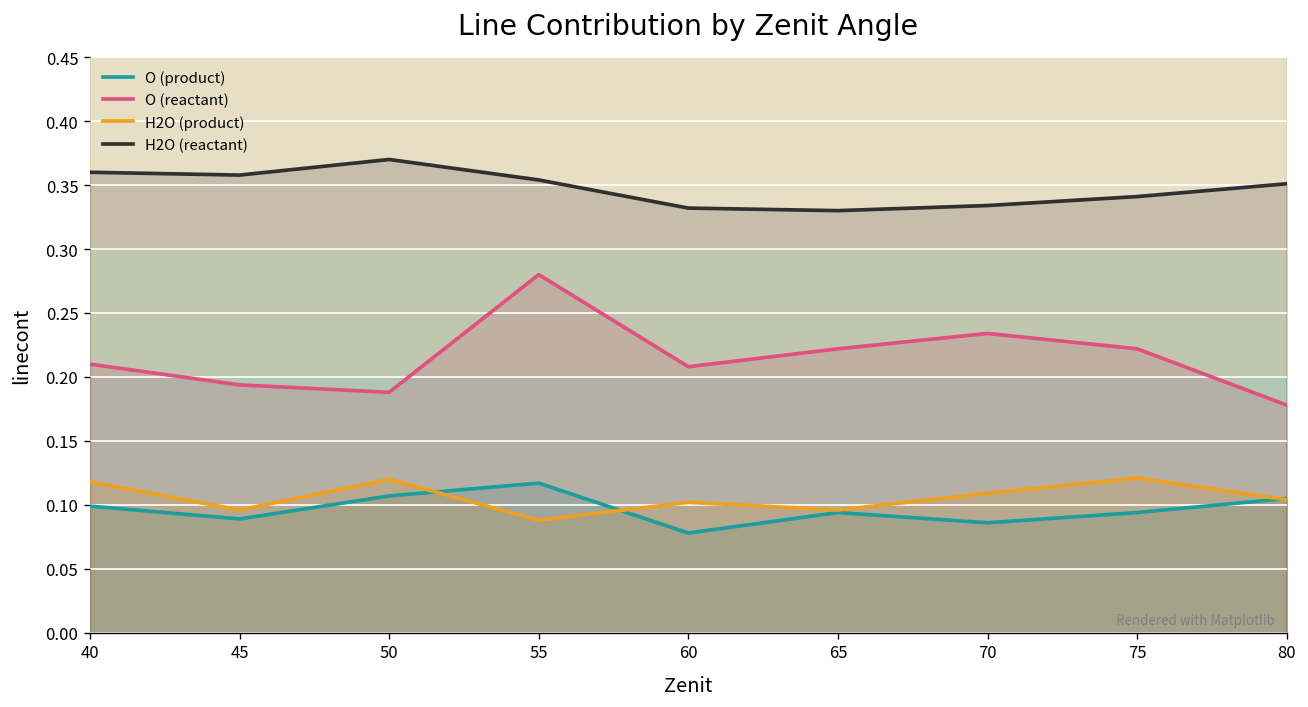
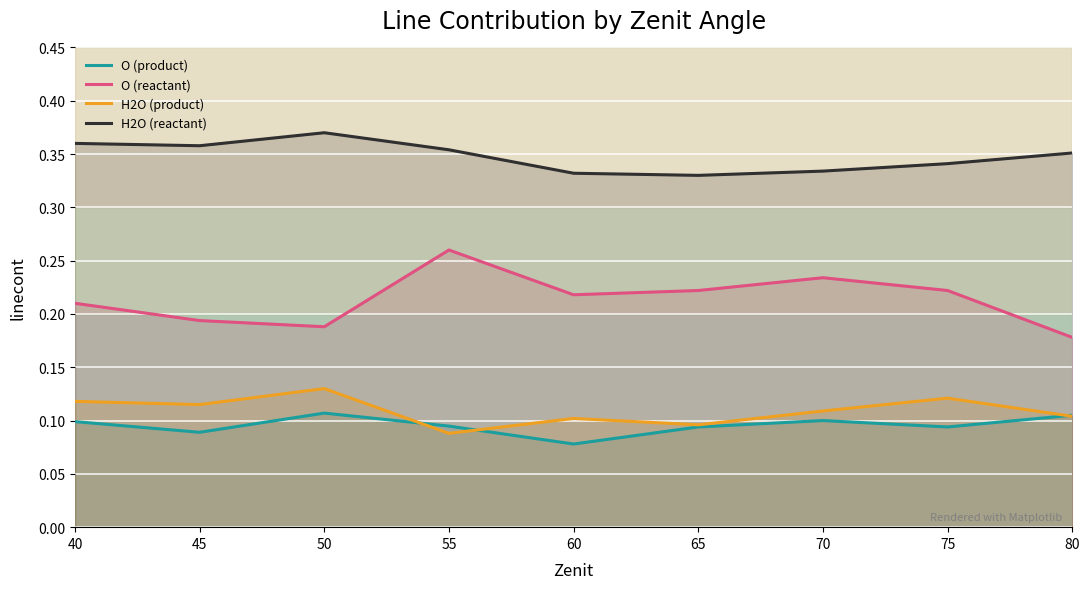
  {
    "O (product)": {
      "40": 0.099,
      "45": 0.089,
      "50": 0.107,
-     "55": 0.117,
+     "55": 0.095,
      "60": 0.078,
-     "70": 0.086,
+     "70": 0.100,
      "75": 0.094
    },
    "O (reactant)": {
      "40": 0.210,
      "45": 0.194,
      "50": 0.188,
-     "55": 0.28,
-     "60": 0.208,
+     "55": 0.26,
+     "60": 0.218,
      "65": 0.222,
      "70": 0.234,
      "75": 0.222,
      "80": 0.178
    },
    "H2O (product)": {
      "40": 0.118,
-     "45": 0.096,
-     "50": 0.12,
+     "45": 0.115,
+     "50": 0.13,
      "55": 0.088,
      "60": 0.102,
      "70": 0.109,
      "75": 0.121
    },
    "H2O (reactant)": {
      "40": 0.360,
      "45": 0.358,
      "50": 0.370,
      "55": 0.354,
      "60": 0.332,
      "65": 0.330,
      "70": 0.334,
      "75": 0.341,
      "80": 0.351
    }
  }
